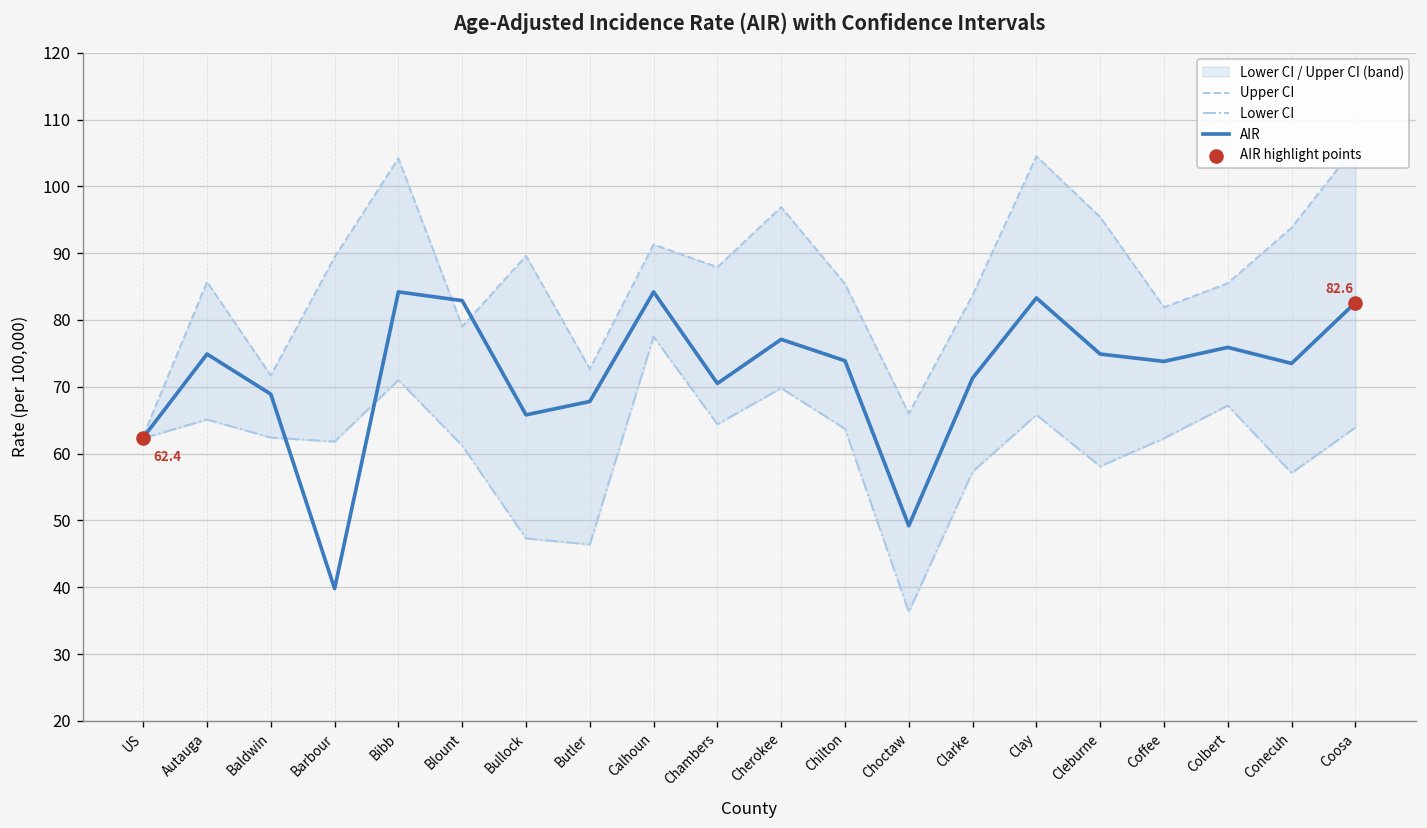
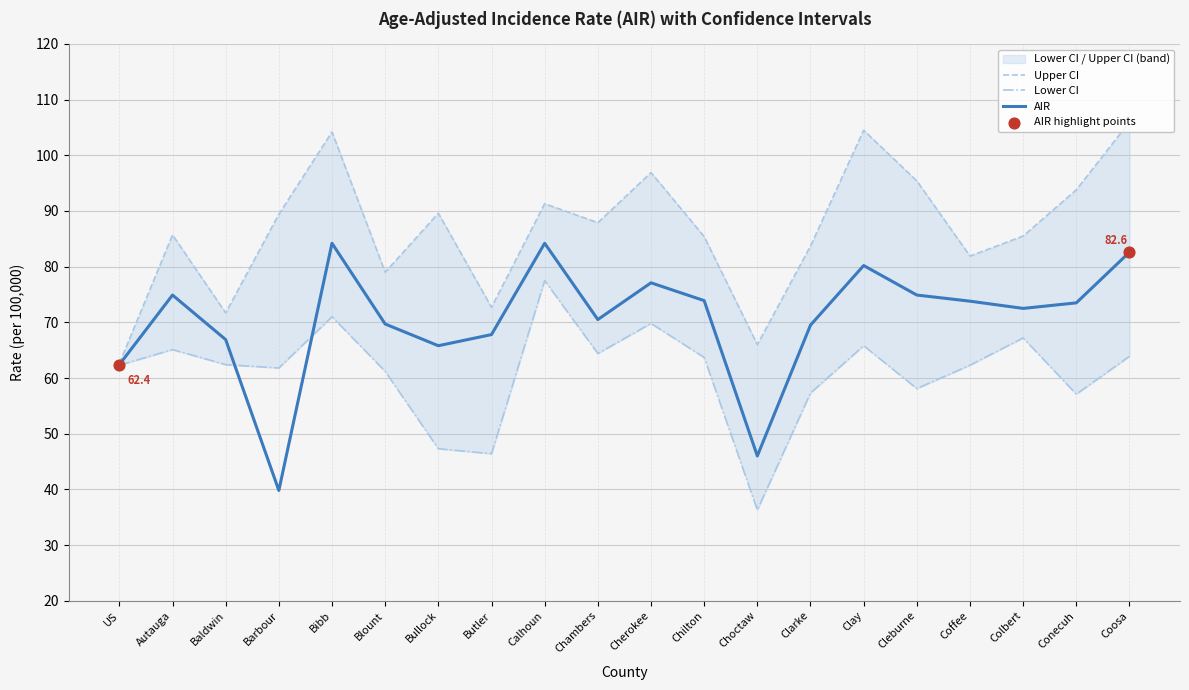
  {
    "AIR": {
      "Autauga": 75,
-     "Baldwin": 69,
+     "Baldwin": 67,
      "Barbour": 40,
      "Bibb": 84,
-     "Blount": 83,
+     "Blount": 70,
      "Bullock": 66,
      "Butler": 68,
      "Calhoun": 84,
      "Chambers": 71,
      "Cherokee": 77,
      "Chilton": 74,
-     "Choctaw": 49,
-     "Clarke": 71,
-     "Clay": 83,
+     "Choctaw": 46,
+     "Clarke": 70,
+     "Clay": 80,
      "Cleburne": 75,
      "Coffee": 74,
-     "Colbert": 76,
+     "Colbert": 73,
      "Conecuh": 74
    }
  }
